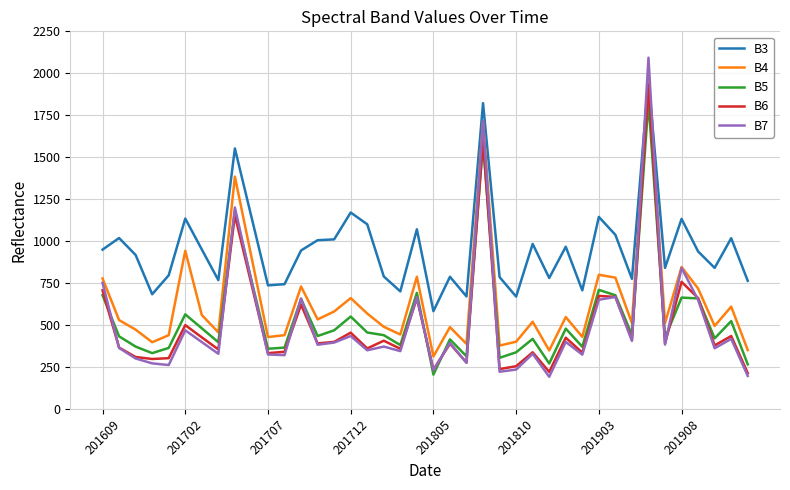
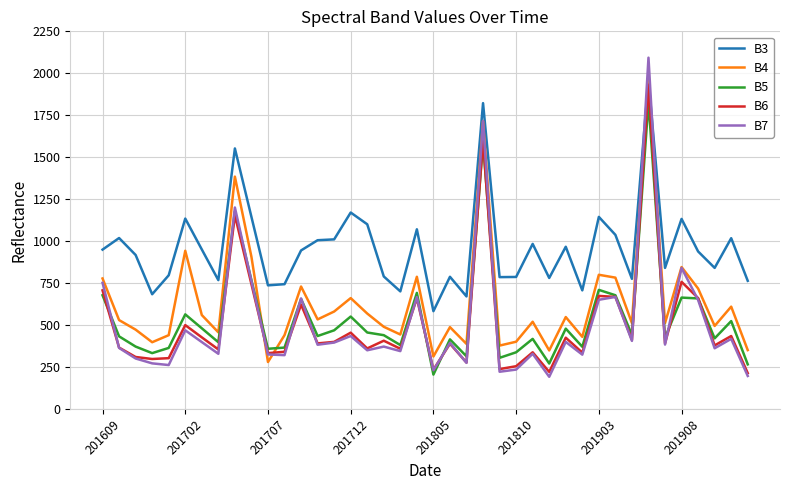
  {
    "B3": {
      "201609": 950,
      "201702": 1130,
      "201707": 740,
      "201712": 1170,
      "201805": 580,
-     "201810": 670,
+     "201810": 790,
      "201903": 1140,
      "201908": 1130
    },
    "B4": {
      "201609": 780,
      "201702": 940,
-     "201707": 430,
+     "201707": 280,
      "201712": 660,
      "201805": 310,
      "201810": 400,
      "201903": 800
    },
    "B5": {
      "201609": 680,
      "201702": 560,
      "201707": 360,
      "201712": 550,
      "201805": 200,
      "201810": 340,
      "201903": 710,
      "201908": 660
    },
    "B6": {
      "201609": 710,
      "201702": 500,
      "201712": 450,
      "201810": 250,
      "201903": 670,
      "201908": 760
    },
    "B7": {
      "201609": 750,
      "201702": 470,
      "201712": 430,
      "201810": 230,
      "201903": 650
    }
  }
